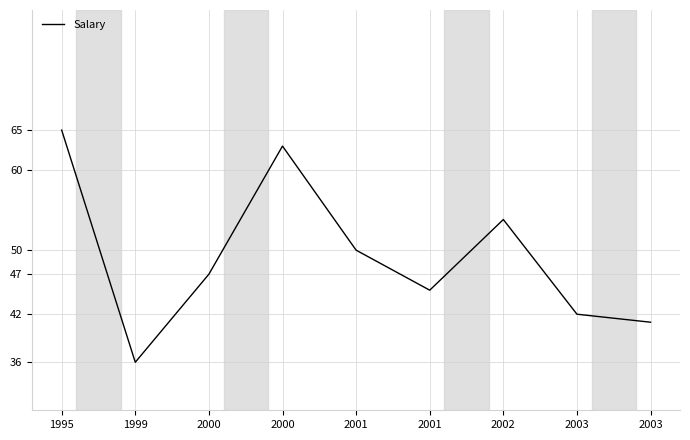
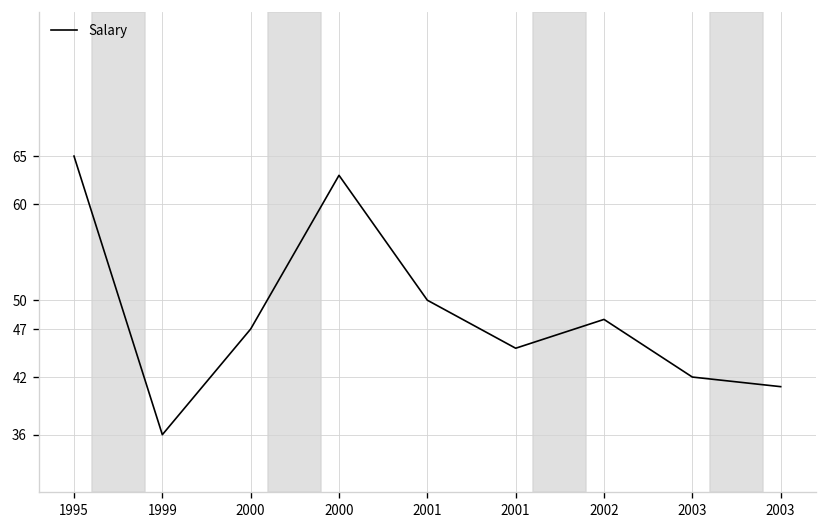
  {
    "1995": 65,
    "1999": 36,
-   "2002": 54
+   "2002": 48
  }
